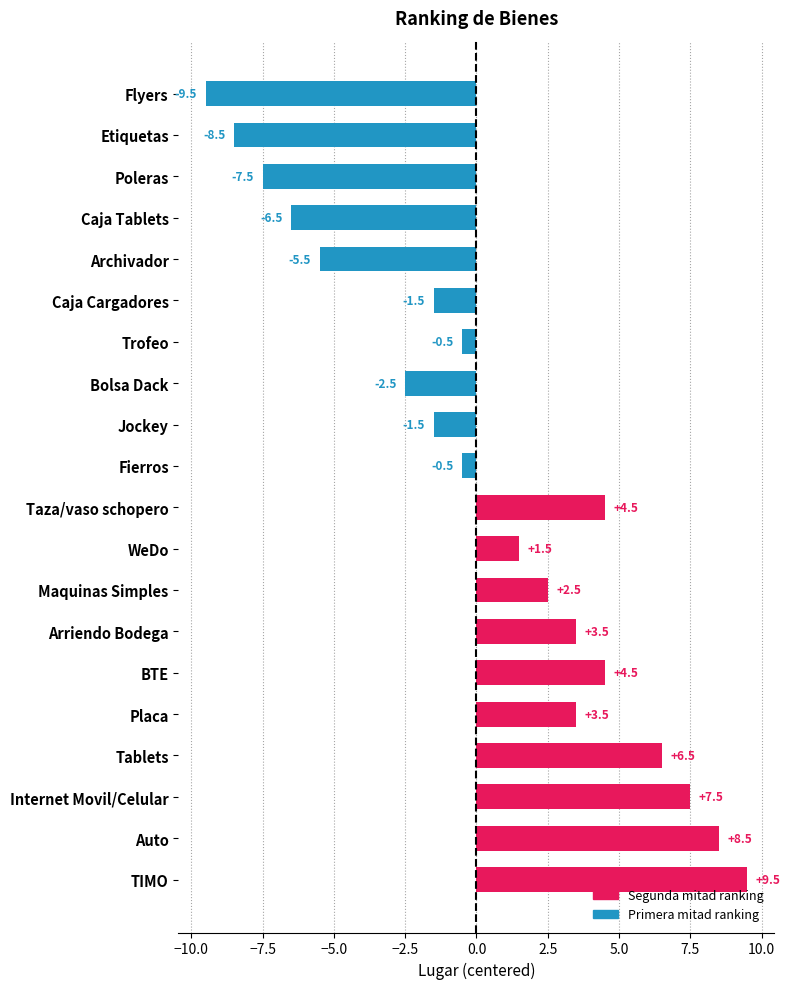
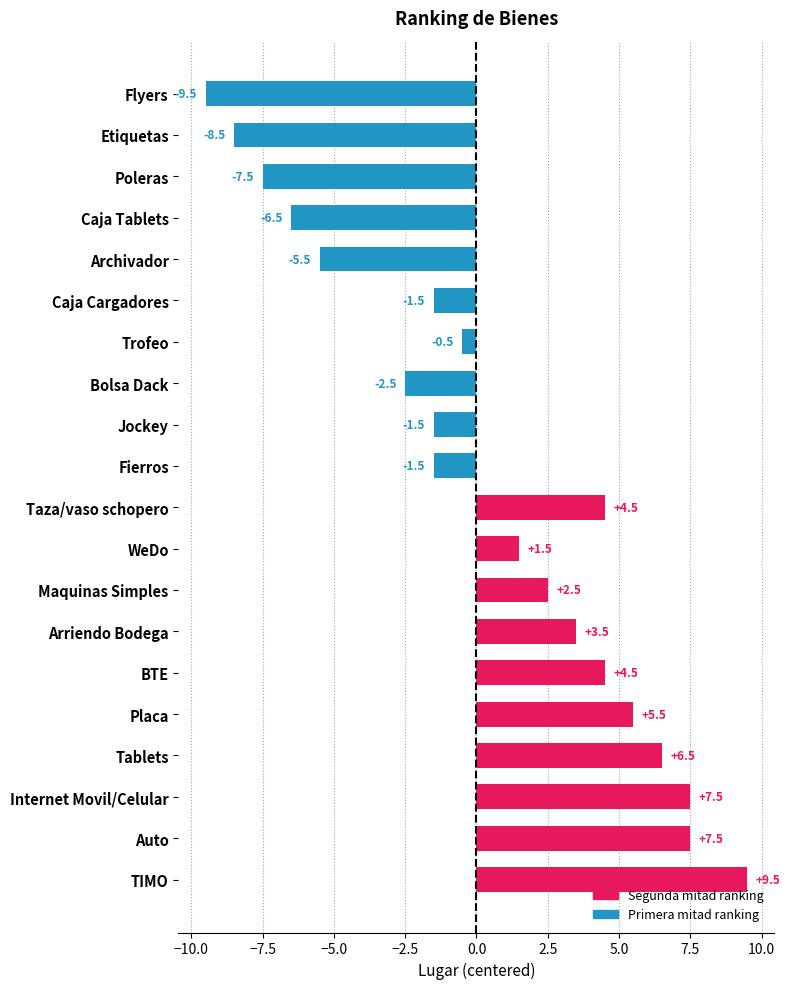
  {
    "Flyers": "-9.5",
    "Etiquetas": "-8.5",
    "Poleras": "-7.5",
    "Caja Tablets": "-6.5",
    "Archivador": "-5.5",
    "Caja Cargadores": "-1.5",
    "Trofeo": "-0.5",
    "Bolsa Dack": "-2.5",
    "Jockey": "-1.5",
-   "Fierros": "-0.5",
+   "Fierros": "-1.5",
    "Taza/vaso schopero": "+4.5",
    "WeDo": "+1.5",
    "Maquinas Simples": "+2.5",
    "Arriendo Bodega": "+3.5",
    "BTE": "+4.5",
-   "Placa": "+3.5",
+   "Placa": "+5.5",
    "Tablets": "+6.5",
    "Internet Movil/Celular": "+7.5",
-   "Auto": "+8.5",
+   "Auto": "+7.5",
    "TIMO": "+9.5"
  }
